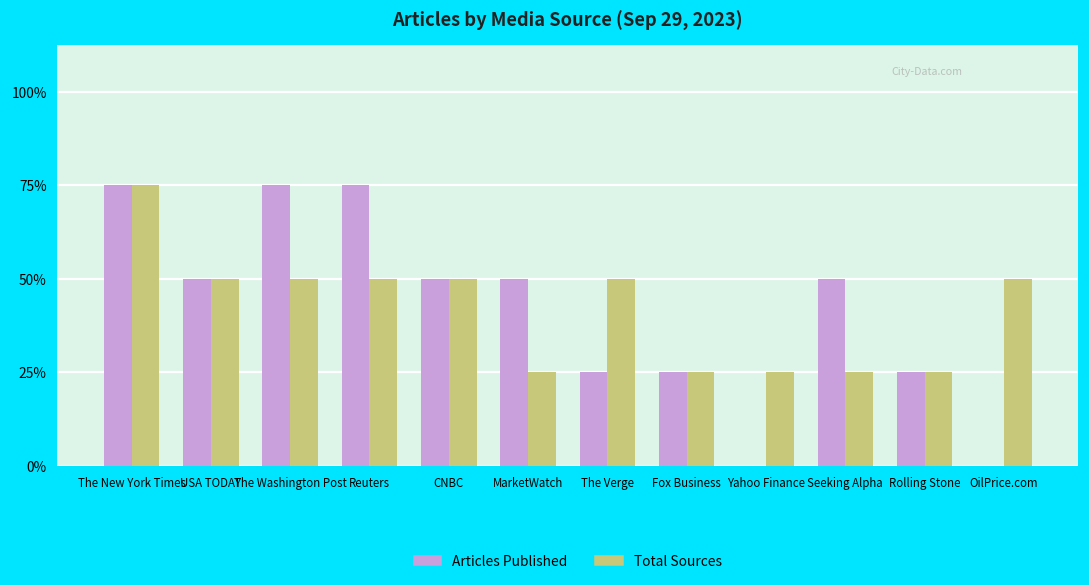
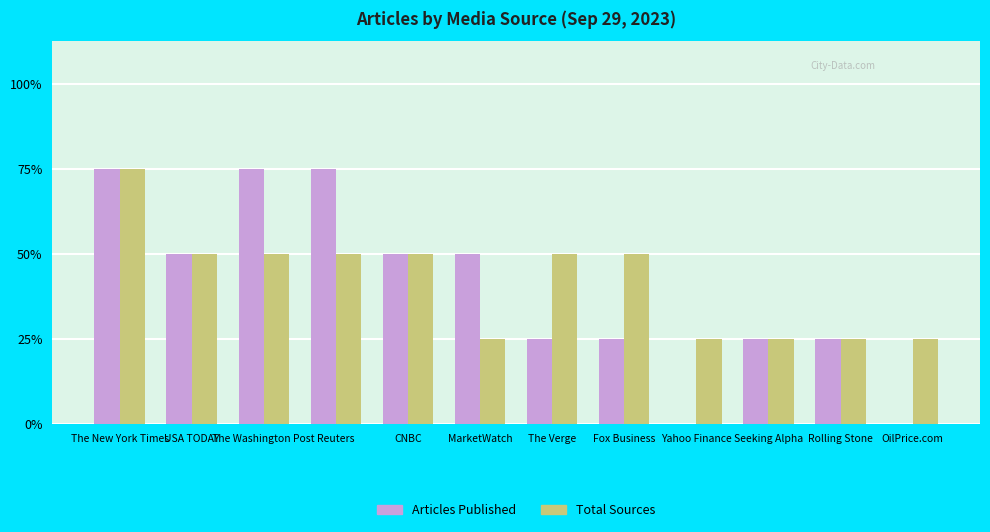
  {
    "Articles Published": {
      "The New York Times": "75%",
      "USA TODAY": "50%",
      "The Washington Post": "75%",
      "Reuters": "75%",
      "CNBC": "50%",
      "MarketWatch": "50%",
      "The Verge": "25%",
      "Fox Business": "25%",
      "Yahoo Finance": "0%",
-     "Seeking Alpha": "50%",
+     "Seeking Alpha": "25%",
      "Rolling Stone": "25%",
      "OilPrice.com": "0%"
    },
    "Total Sources": {
      "The New York Times": "75%",
      "USA TODAY": "50%",
      "The Washington Post": "50%",
      "Reuters": "50%",
      "CNBC": "50%",
      "MarketWatch": "25%",
      "The Verge": "50%",
-     "Fox Business": "25%",
+     "Fox Business": "50%",
      "Yahoo Finance": "25%",
      "Seeking Alpha": "25%",
      "Rolling Stone": "25%",
-     "OilPrice.com": "50%"
+     "OilPrice.com": "25%"
    }
  }
